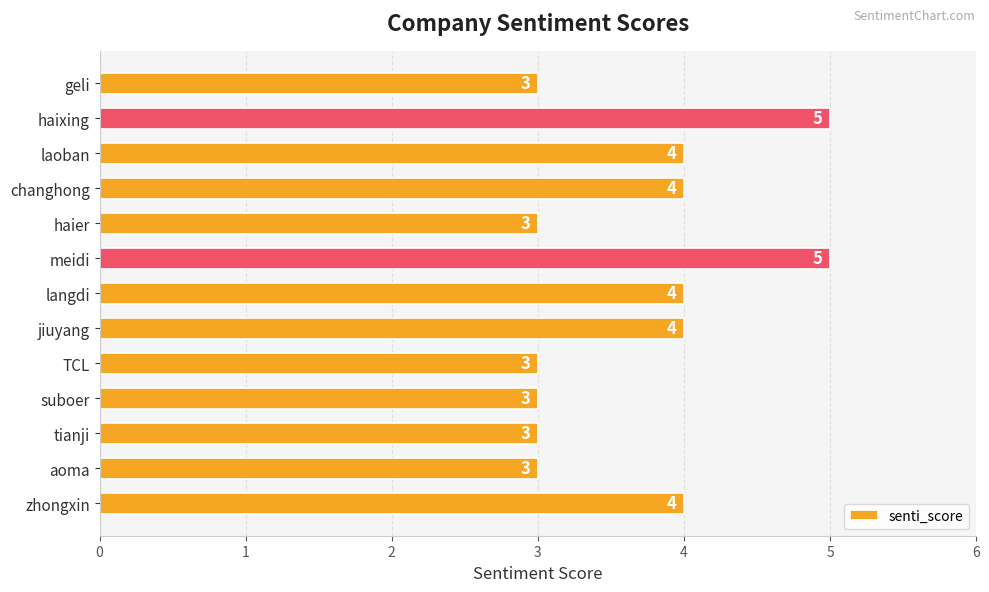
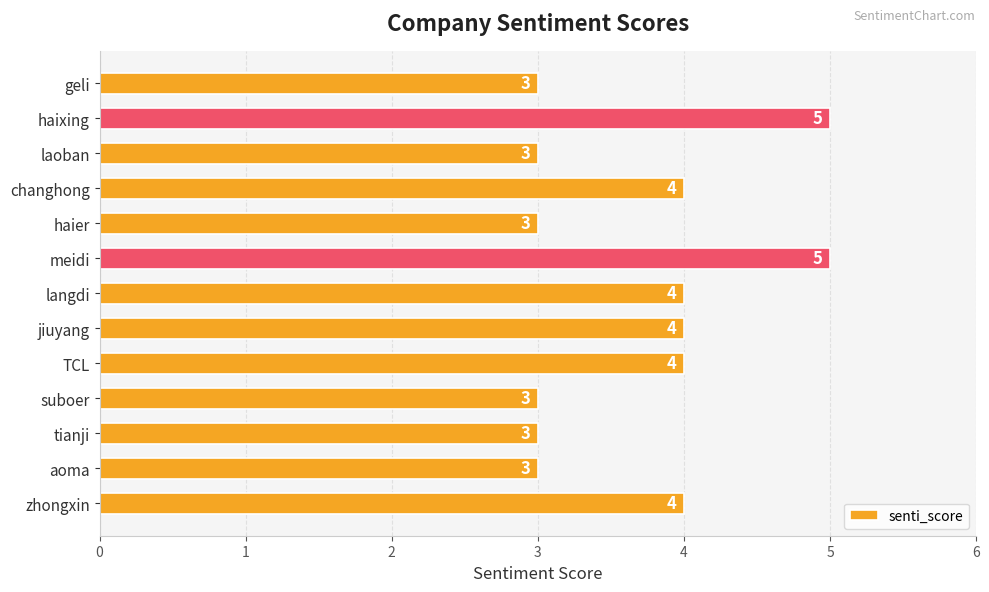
  {
    "geli": 3,
    "haixing": 5,
-   "laoban": 4,
+   "laoban": 3,
    "changhong": 4,
    "haier": 3,
    "meidi": 5,
    "langdi": 4,
    "jiuyang": 4,
-   "TCL": 3,
+   "TCL": 4,
    "suboer": 3,
    "tianji": 3,
    "aoma": 3,
    "zhongxin": 4
  }
